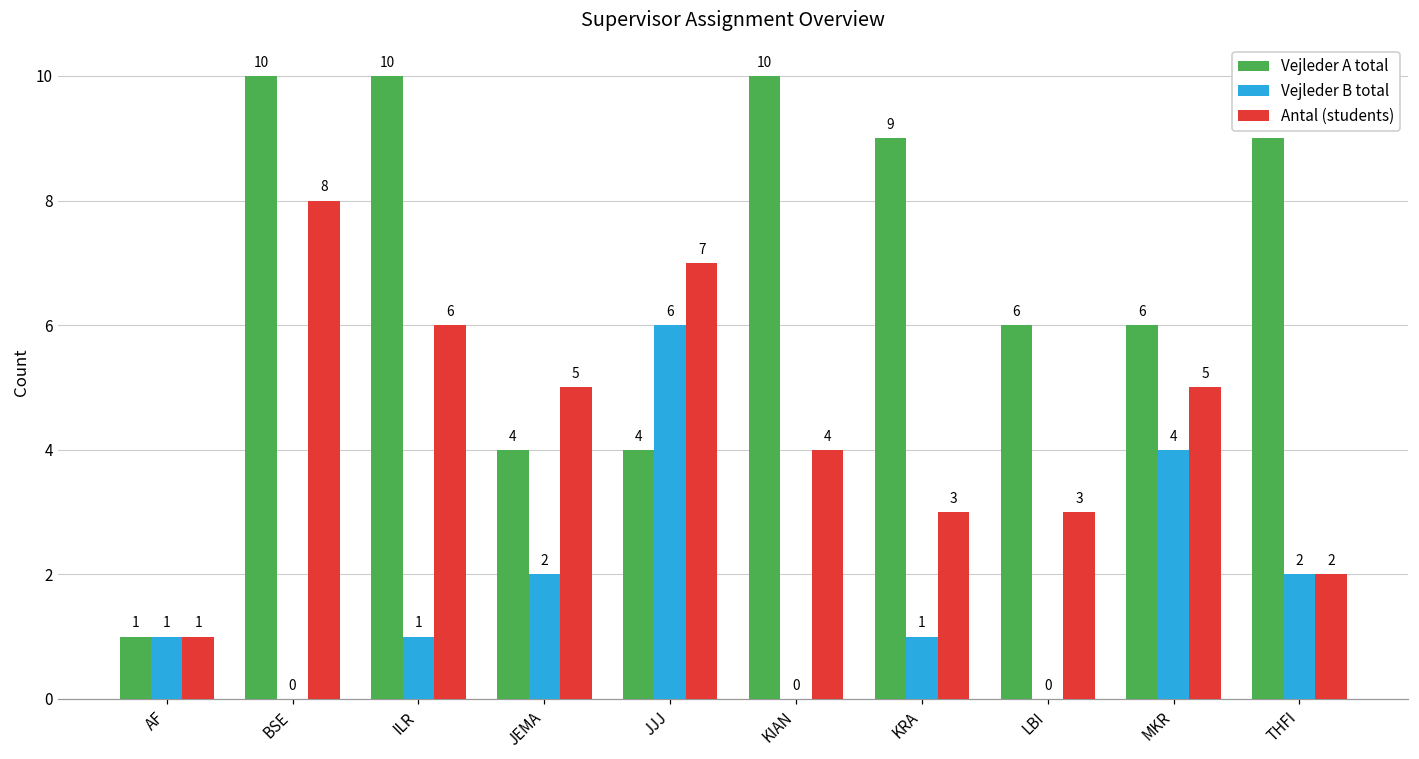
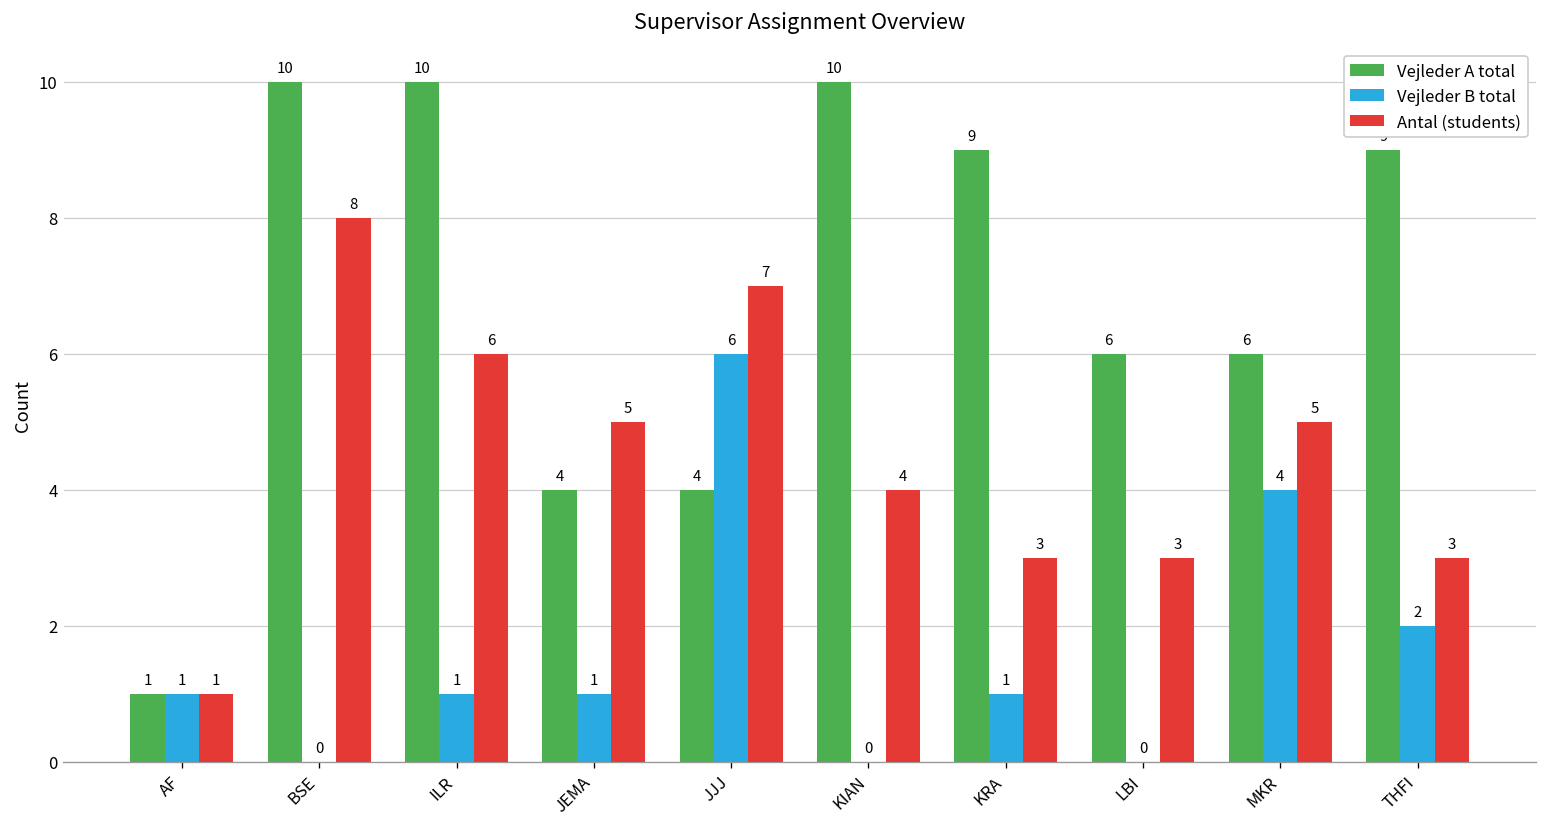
  {
    "Vejleder A total": {
      "AF": 1,
      "BSE": 10,
      "ILR": 10,
      "JEMA": 4,
      "JJJ": 4,
      "KIAN": 10,
      "KRA": 9,
      "LBI": 6,
      "MKR": 6
    },
    "Vejleder B total": {
      "AF": 1,
      "BSE": 0,
      "ILR": 1,
-     "JEMA": 2,
+     "JEMA": 1,
      "JJJ": 6,
      "KIAN": 0,
      "KRA": 1,
      "LBI": 0,
      "MKR": 4,
      "THFI": 2
    },
    "Antal (students)": {
      "AF": 1,
      "BSE": 8,
      "ILR": 6,
      "JEMA": 5,
      "JJJ": 7,
      "KIAN": 4,
      "KRA": 3,
      "LBI": 3,
      "MKR": 5,
-     "THFI": 2
+     "THFI": 3
    }
  }
